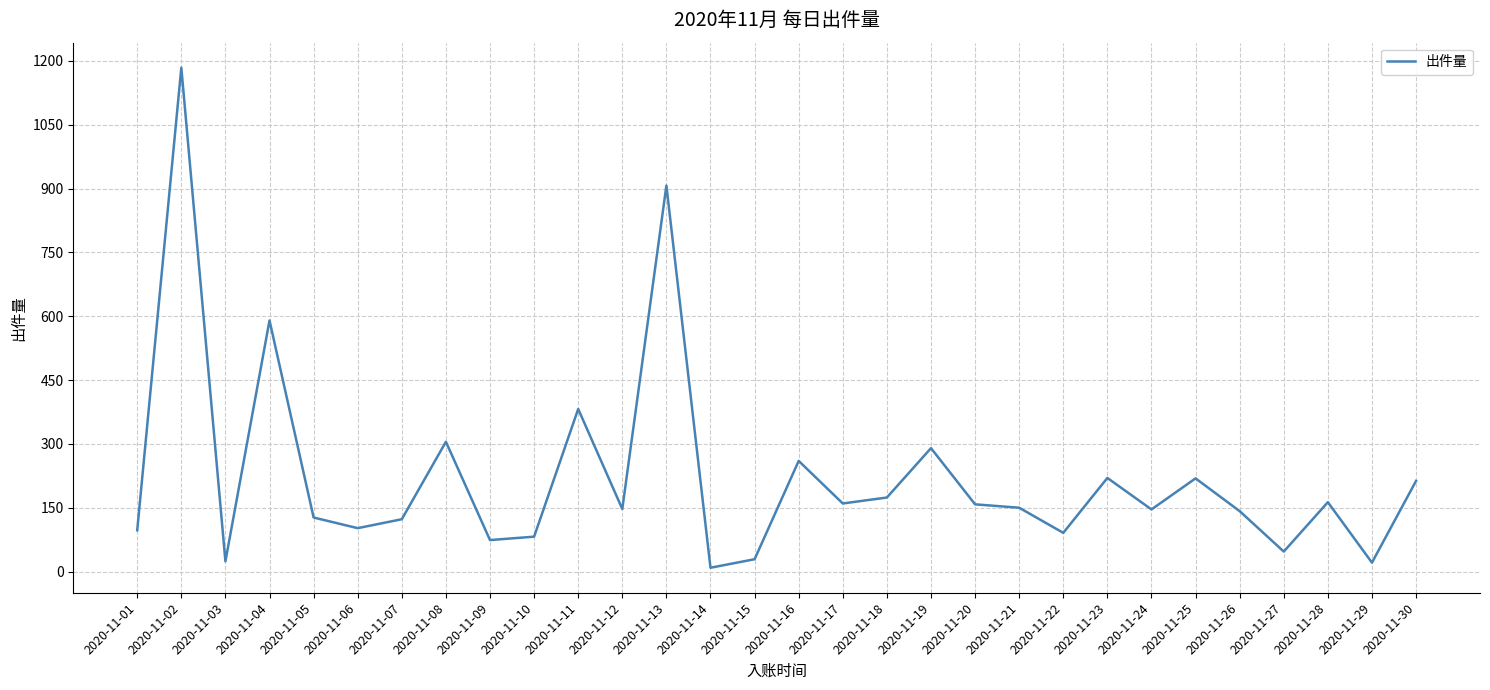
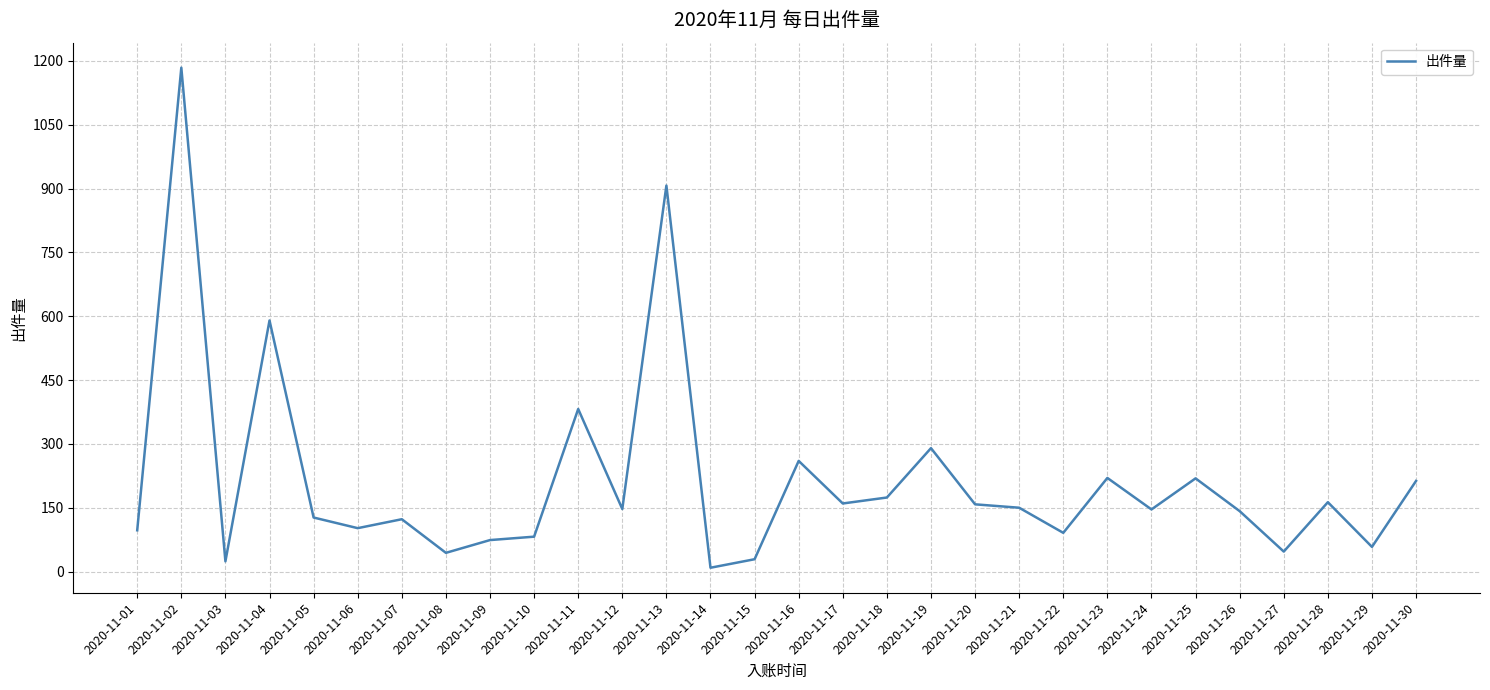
  {
    "2020-11-01": 100,
    "2020-11-02": 1180,
    "2020-11-03": 20,
    "2020-11-04": 590,
    "2020-11-05": 130,
    "2020-11-06": 100,
    "2020-11-07": 120,
-   "2020-11-08": 310,
+   "2020-11-08": 40,
    "2020-11-09": 70,
    "2020-11-10": 80,
    "2020-11-11": 380,
    "2020-11-12": 150,
    "2020-11-13": 910,
    "2020-11-14": 10,
    "2020-11-15": 30,
    "2020-11-16": 260,
    "2020-11-17": 160,
    "2020-11-18": 170,
    "2020-11-19": 290,
    "2020-11-20": 160,
    "2020-11-21": 150,
    "2020-11-22": 90,
    "2020-11-23": 220,
    "2020-11-24": 150,
    "2020-11-25": 220,
    "2020-11-26": 140,
    "2020-11-27": 50,
    "2020-11-28": 160,
-   "2020-11-29": 20,
+   "2020-11-29": 60,
    "2020-11-30": 210
  }
